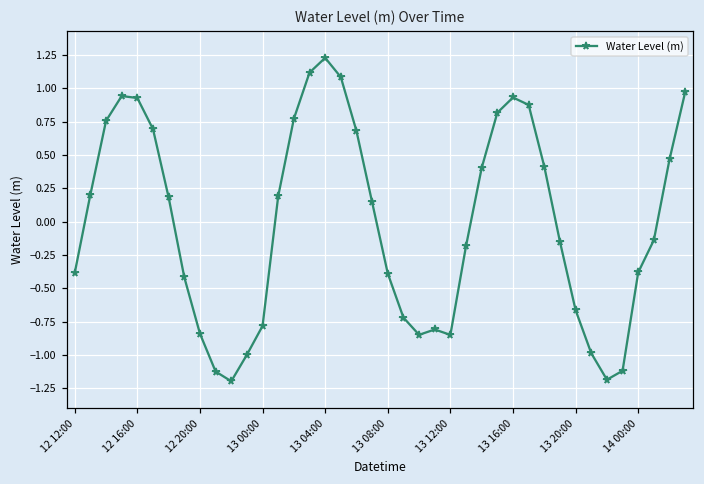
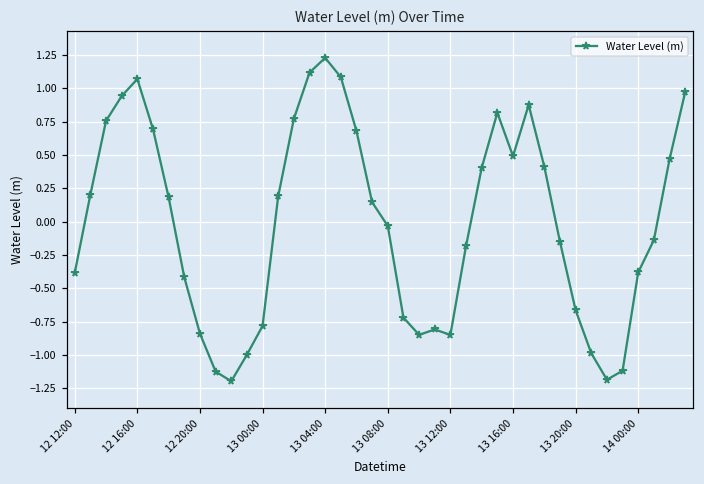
  {
    "12 12:00": -0.38,
-   "12 16:00": 0.93,
+   "12 16:00": 1.07,
    "12 20:00": -0.84,
    "13 00:00": -0.78,
    "13 04:00": 1.23,
-   "13 08:00": -0.39,
+   "13 08:00": -0.03,
    "13 12:00": -0.85,
-   "13 16:00": 0.93,
+   "13 16:00": 0.49,
    "13 20:00": -0.66,
    "14 00:00": -0.38
  }
